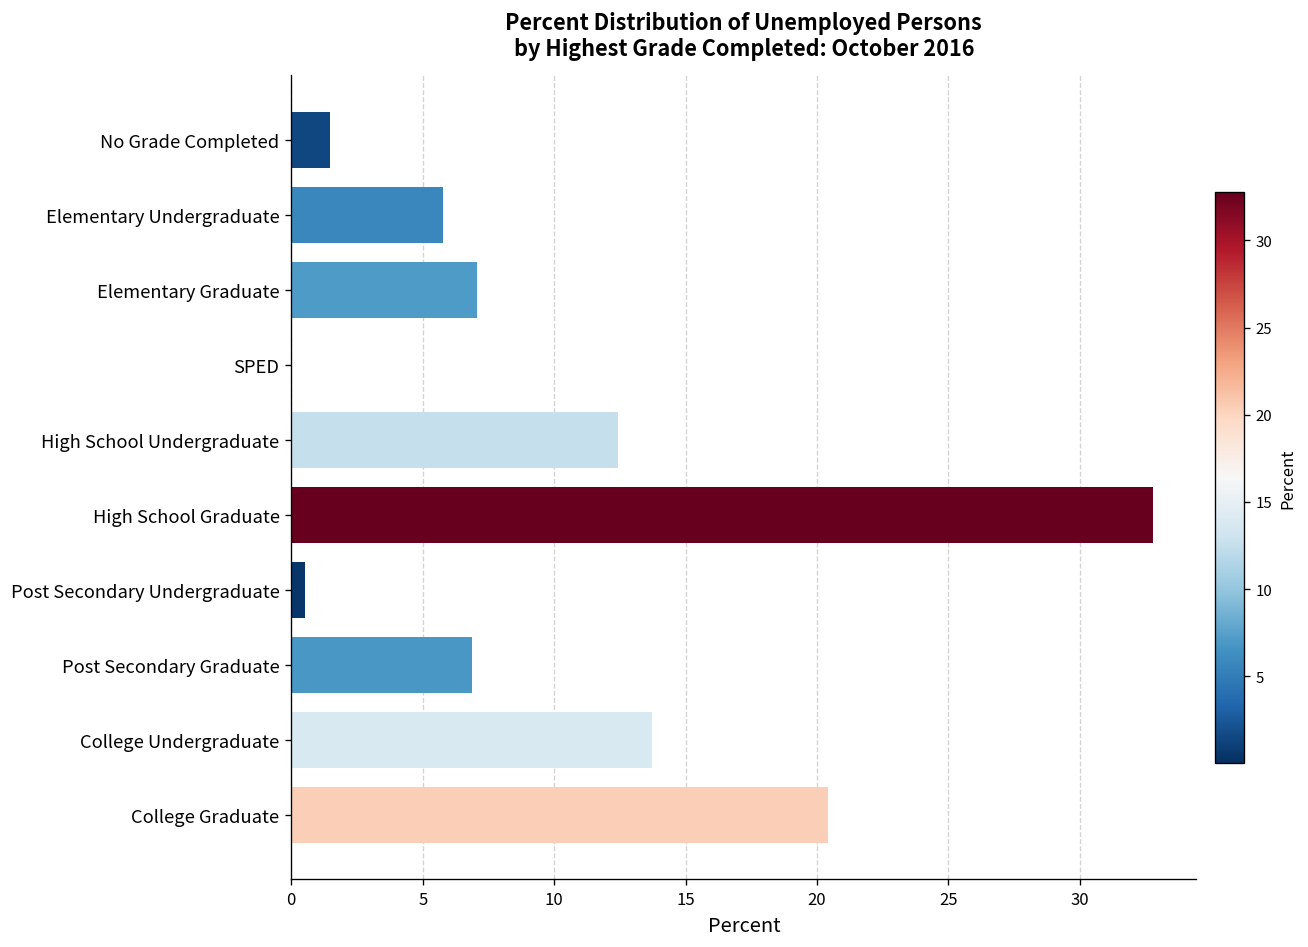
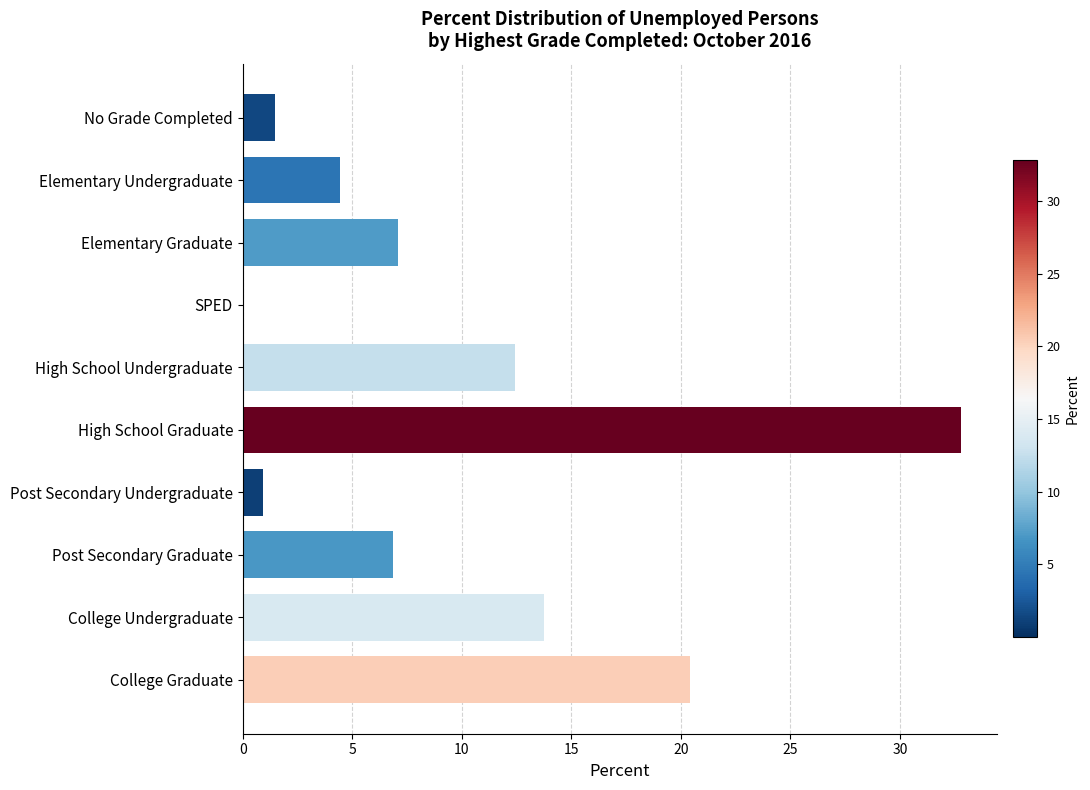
  {
    "No Grade Completed": 1.5,
-   "Elementary Undergraduate": 5.8,
+   "Elementary Undergraduate": 4.4,
    "Elementary Graduate": 7.1,
    "High School Undergraduate": 12.4,
    "High School Graduate": 32.8,
-   "Post Secondary Undergraduate": 0.5,
+   "Post Secondary Undergraduate": 0.9,
    "Post Secondary Graduate": 6.9,
    "College Undergraduate": 13.7,
    "College Graduate": 20.4
  }
